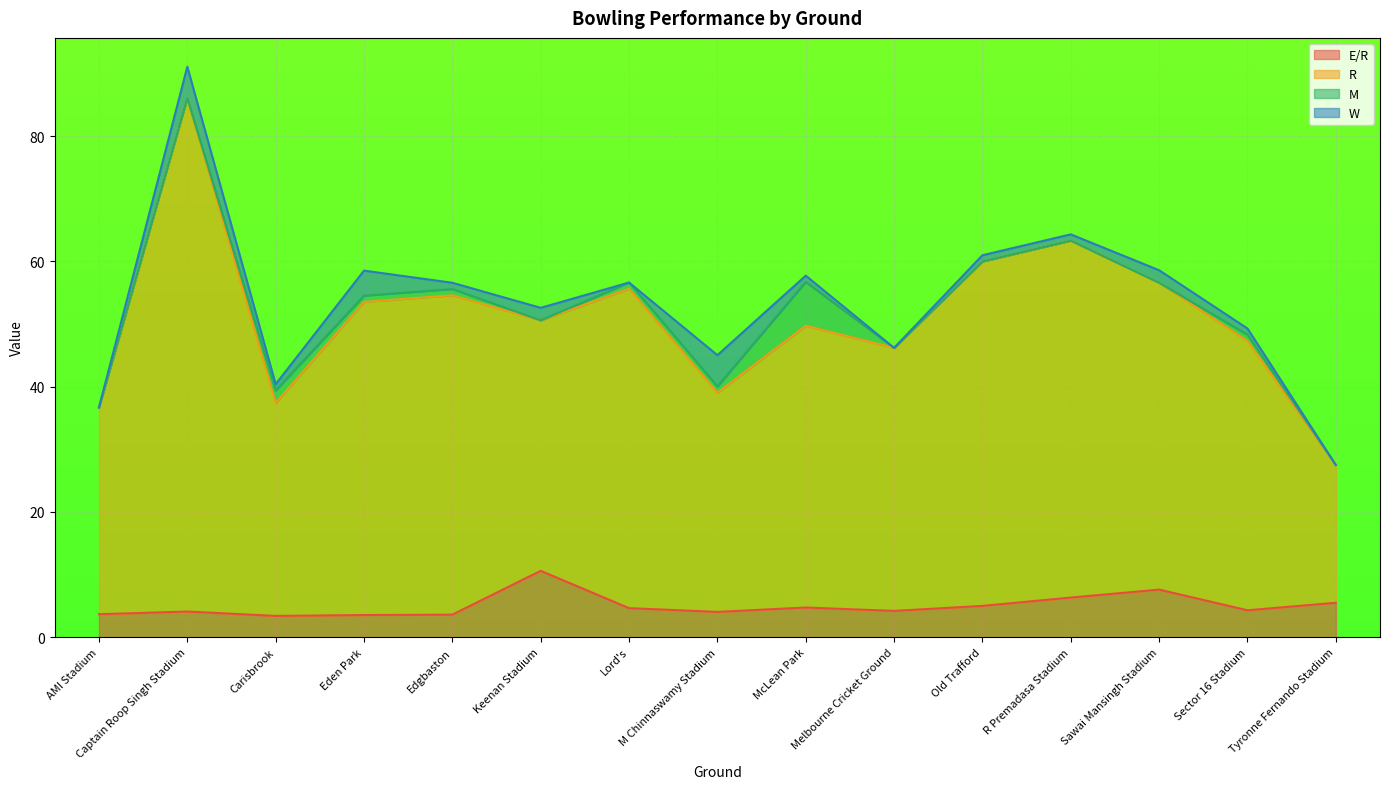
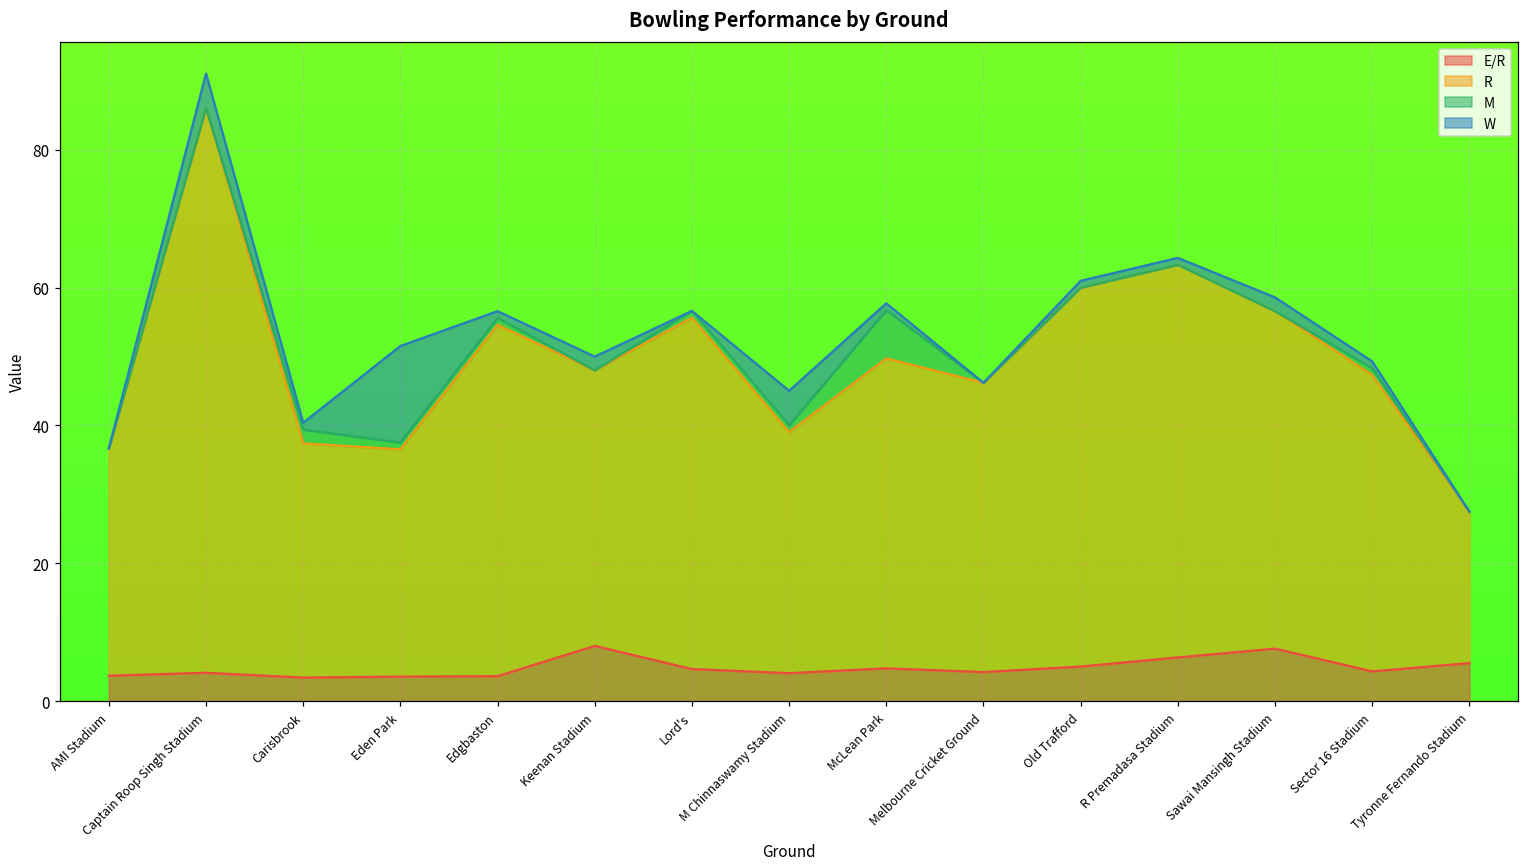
  {
    "E/R": {
      "AMI Stadium": 4,
      "Captain Roop Singh Stadium": 4,
      "Carisbrook": 3,
      "Eden Park": 4,
      "Edgbaston": 4,
-     "Keenan Stadium": 11,
+     "Keenan Stadium": 8,
      "Lord's": 5,
      "M Chinnaswamy Stadium": 4,
      "McLean Park": 5,
      "Melbourne Cricket Ground": 4,
      "Old Trafford": 5,
      "R Premadasa Stadium": 6,
      "Sawai Mansingh Stadium": 8,
      "Sector 16 Stadium": 4,
      "Tyronne Fernando Stadium": 6
    },
    "R": {
      "Carisbrook": 34,
-     "Eden Park": 50,
+     "Eden Park": 33,
      "Edgbaston": 51,
      "Lord's": 51,
      "M Chinnaswamy Stadium": 35,
      "McLean Park": 45,
      "Sector 16 Stadium": 43
    },
    "M": {
      "Carisbrook": 2,
      "Eden Park": 1,
      "Edgbaston": 1,
      "M Chinnaswamy Stadium": 1,
      "McLean Park": 7,
      "Sector 16 Stadium": 1
    },
    "W": {
      "Captain Roop Singh Stadium": 5,
      "Carisbrook": 1,
-     "Eden Park": 4,
+     "Eden Park": 14,
      "Edgbaston": 1,
      "Keenan Stadium": 2,
      "M Chinnaswamy Stadium": 5,
      "McLean Park": 1,
      "Old Trafford": 1,
      "R Premadasa Stadium": 1,
      "Sawai Mansingh Stadium": 2,
      "Sector 16 Stadium": 1
    }
  }
